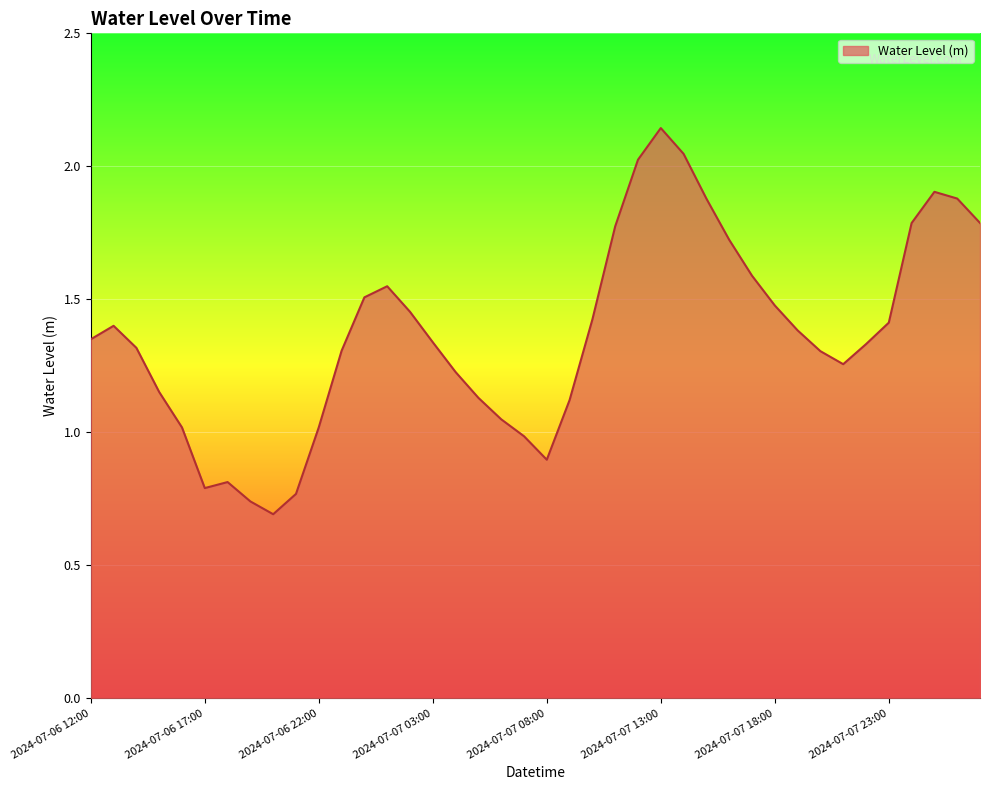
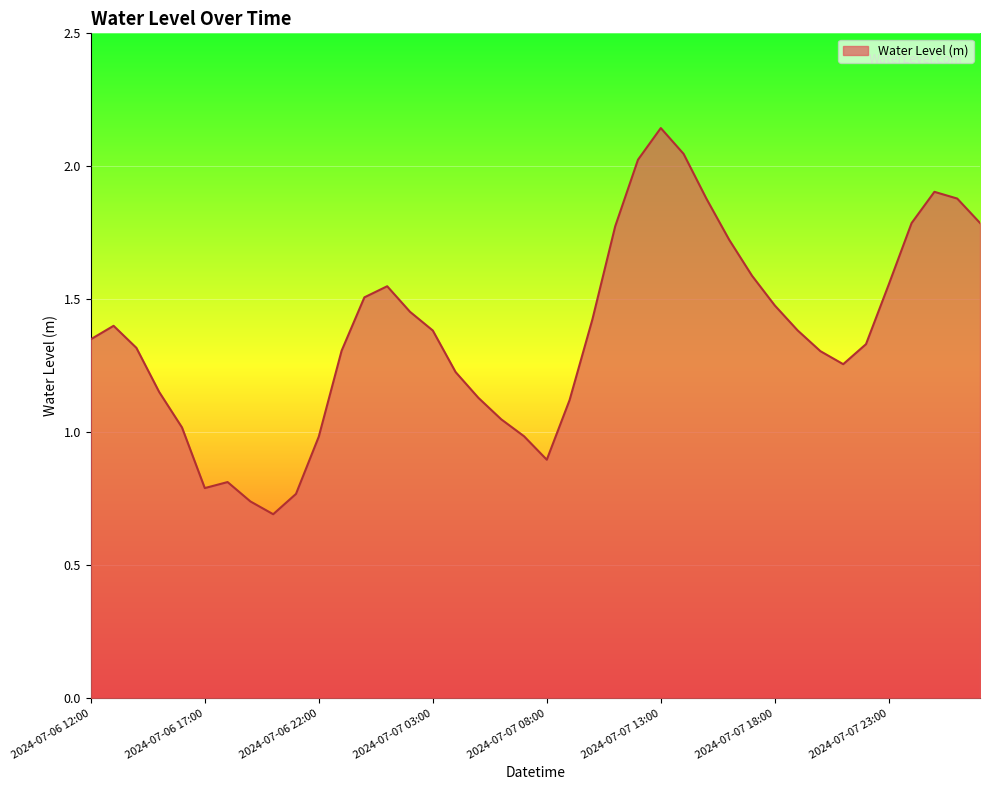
  {
    "2024-07-06 12:00": 1.35,
    "2024-07-06 17:00": 0.79,
-   "2024-07-06 22:00": 1.02,
-   "2024-07-07 03:00": 1.34,
+   "2024-07-06 22:00": 0.98,
+   "2024-07-07 03:00": 1.38,
    "2024-07-07 08:00": 0.90,
    "2024-07-07 13:00": 2.14,
    "2024-07-07 18:00": 1.48,
-   "2024-07-07 23:00": 1.41
+   "2024-07-07 23:00": 1.56
  }
